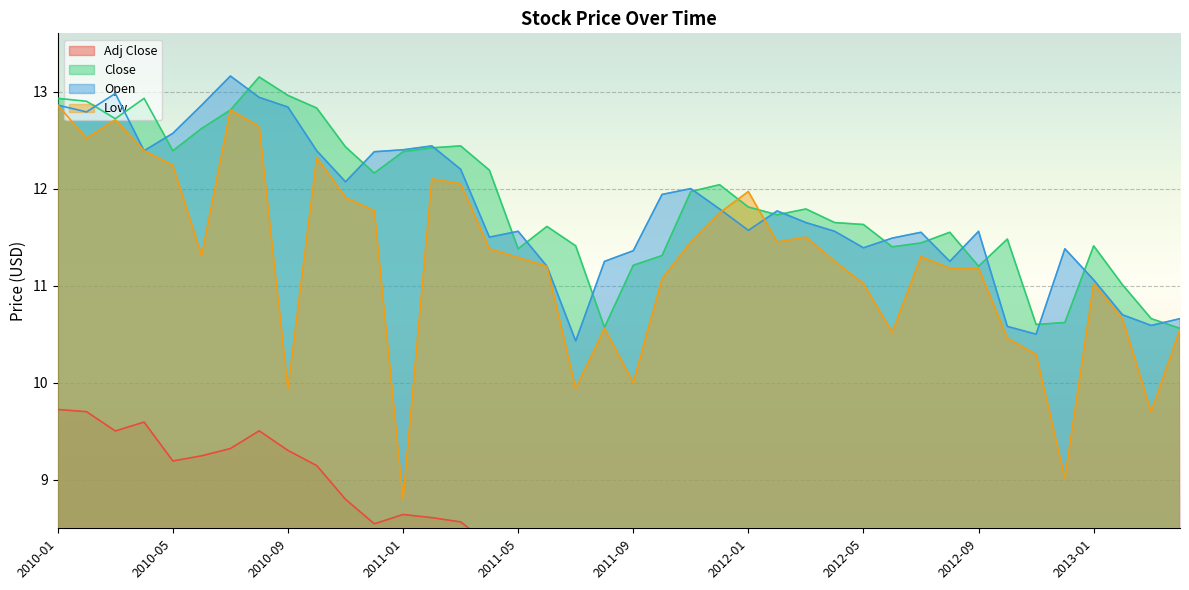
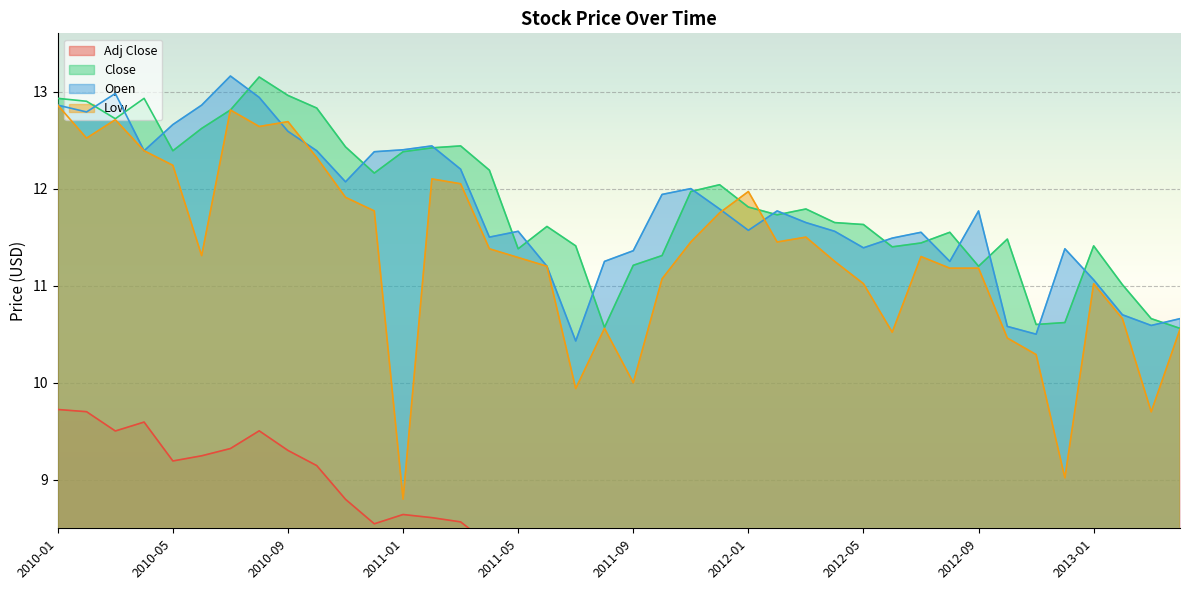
  {
    "Adj Close": {
      "2010-01": 9.7,
      "2010-05": 9.2,
      "2010-09": 9.3,
      "2011-01": 8.6
    },
    "Close": {
      "2010-01": 12.9,
      "2010-05": 12.4,
      "2010-09": 13.0,
      "2011-05": 11.4,
      "2011-09": 11.2,
      "2012-01": 11.8,
      "2012-05": 11.6,
      "2013-01": 11.4
    },
    "Open": {
-     "2010-05": 12.6,
-     "2010-09": 12.8,
+     "2010-05": 12.7,
+     "2010-09": 12.6,
      "2011-05": 11.6,
      "2011-09": 11.4,
      "2012-01": 11.6,
      "2012-05": 11.4,
-     "2012-09": 11.6,
+     "2012-09": 11.8,
      "2013-01": 11.1
    },
    "Low": {
      "2010-05": 12.2,
-     "2010-09": 9.9,
+     "2010-09": 12.7,
      "2011-01": 8.8,
      "2011-05": 11.3,
      "2011-09": 10.0,
      "2012-01": 12.0,
      "2012-05": 11.0,
      "2013-01": 11.0
    }
  }
